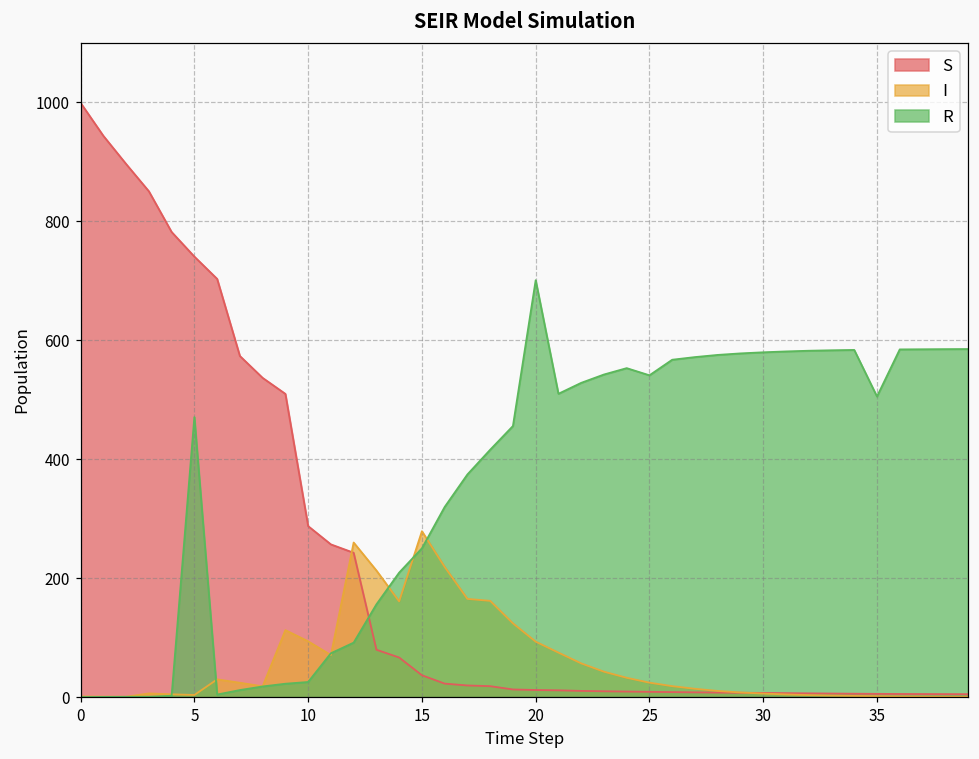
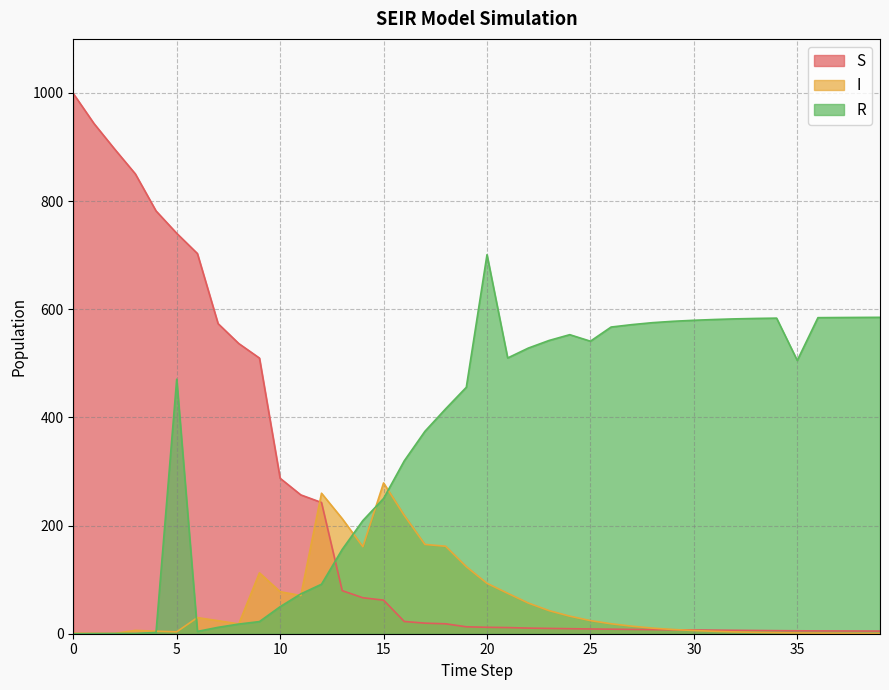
  {
    "S": {
      "0": 1000,
      "5": 740,
      "10": 290,
-     "15": 40,
+     "15": 60,
      "20": 10,
      "25": 10
    },
    "I": {
      "5": 0,
-     "10": 90,
+     "10": 80,
      "15": 280,
      "20": 90,
      "25": 20
    },
    "R": {
      "5": 470,
-     "10": 30,
+     "10": 50,
      "15": 250,
      "20": 700,
      "25": 540,
      "30": 580,
      "35": 510
    }
  }
